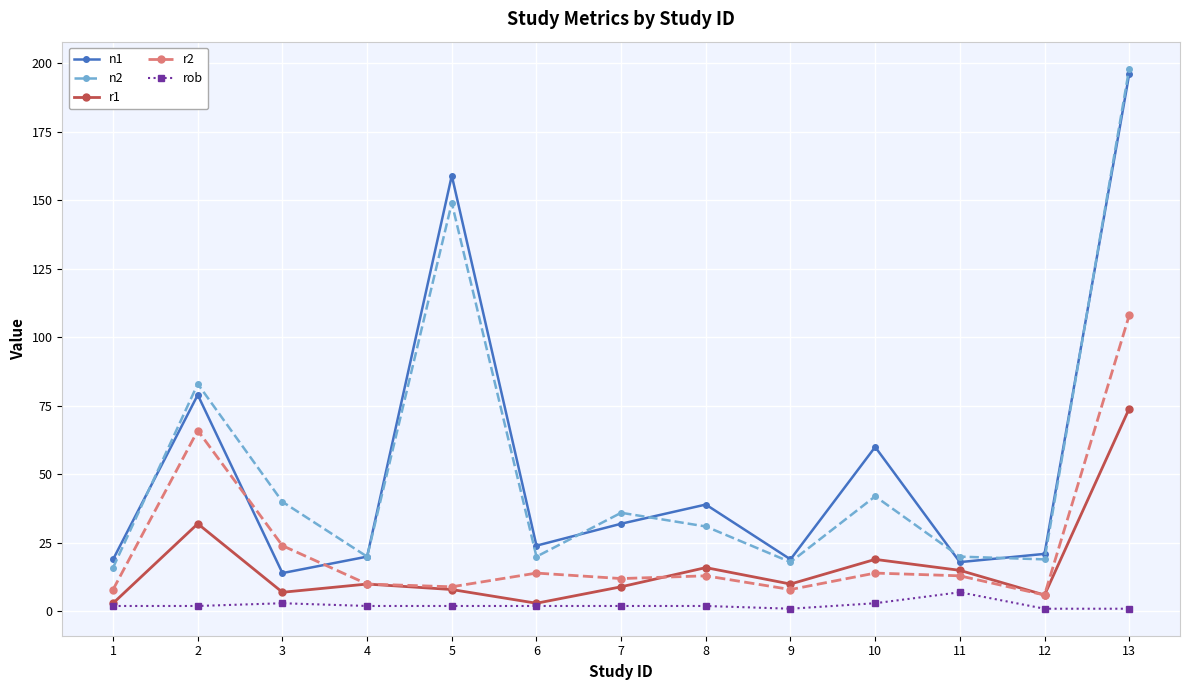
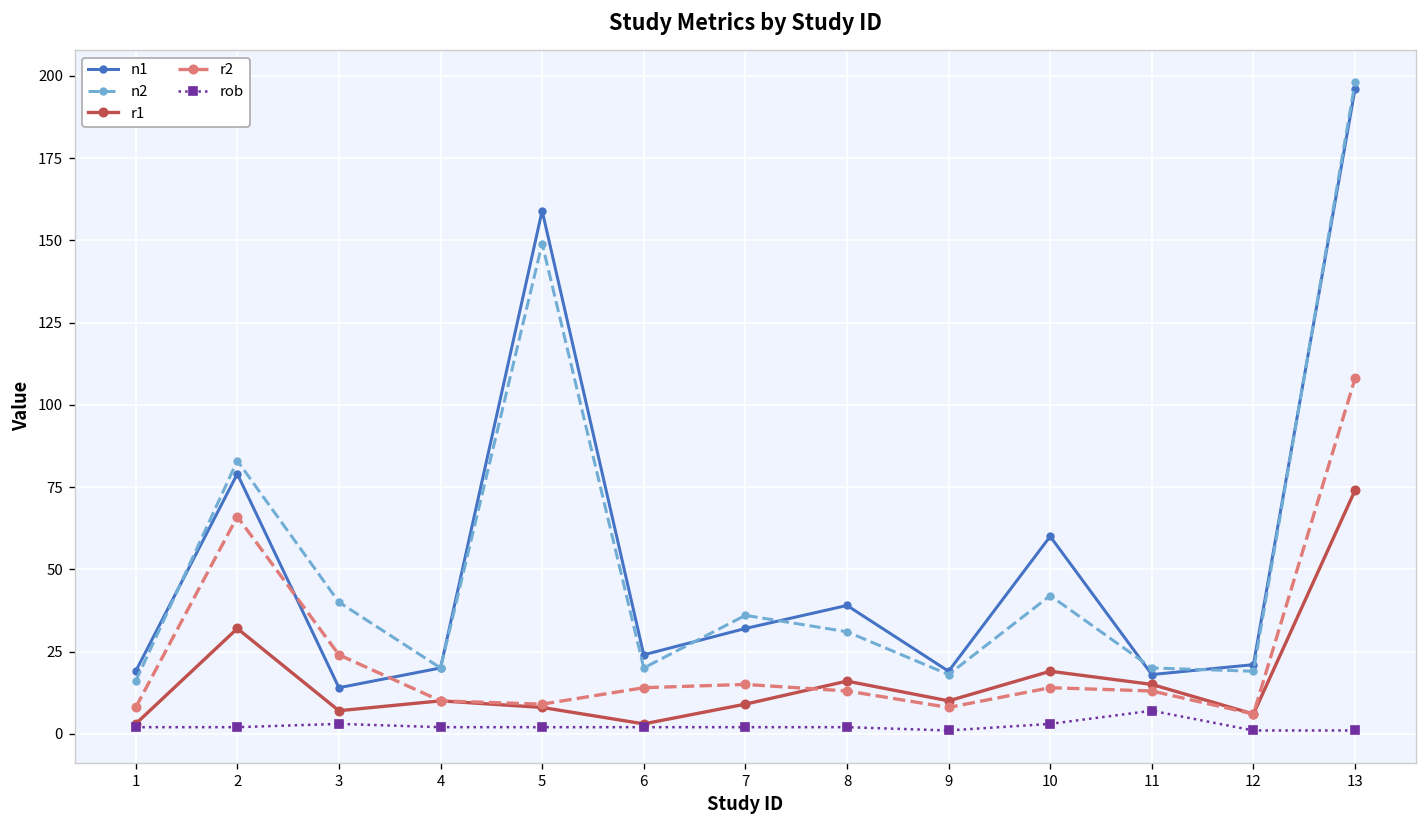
  {
    "n1": {
      "1": 19,
      "2": 79,
      "3": 14,
      "5": 159,
      "6": 24,
      "7": 32,
      "8": 39,
      "9": 19,
      "10": 60,
      "11": 18,
      "12": 21,
      "13": 196
    },
    "n2": {
      "1": 16,
      "2": 83,
      "3": 40,
      "5": 149,
      "6": 20,
      "7": 36,
      "8": 31,
      "9": 18,
      "10": 42,
      "11": 20,
      "12": 19,
      "13": 198
    },
    "r1": {
      "1": 3,
      "2": 32,
      "3": 7,
      "5": 8,
      "6": 3,
      "7": 9,
      "8": 16,
      "9": 10,
      "10": 19,
      "11": 15,
      "13": 74
    },
    "r2": {
      "1": 8,
      "2": 66,
      "3": 24,
      "5": 9,
      "6": 14,
-     "7": 12,
+     "7": 15,
      "8": 13,
      "9": 8,
      "10": 14,
      "11": 13,
      "13": 108
    },
    "rob": {
      "1": 2,
      "2": 2,
      "3": 3,
      "4": 2,
      "5": 2,
      "6": 2,
      "7": 2,
      "8": 2,
      "9": 1,
      "10": 3,
      "11": 7,
      "12": 1,
      "13": 1
    }
  }
